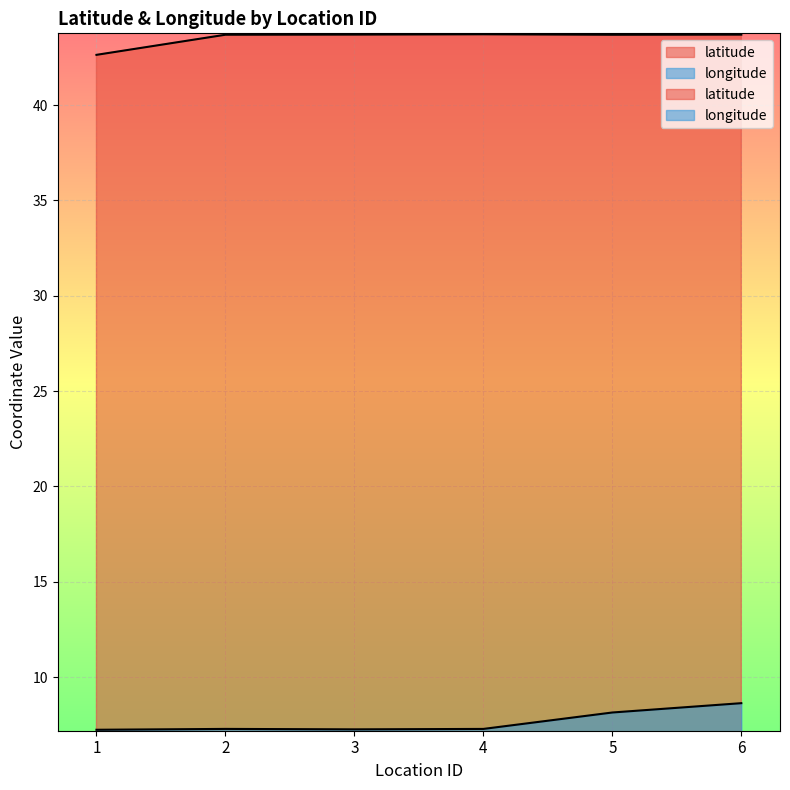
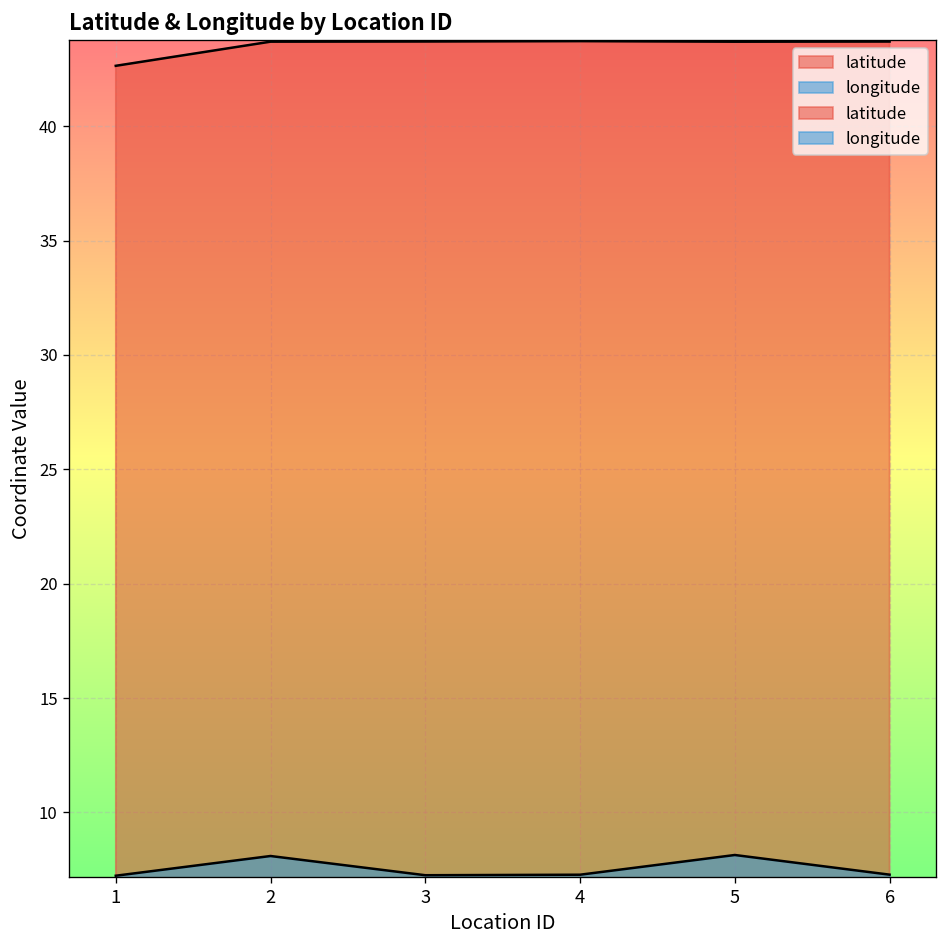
  {
    "latitude": {
      "1": 42.6,
      "2": 43.7,
      "3": 43.7,
      "4": 43.7,
      "5": 43.7,
      "6": 43.7
    },
    "longitude": {
      "1": 7.2,
-     "2": 7.3,
+     "2": 8.1,
      "3": 7.3,
      "4": 7.3,
      "5": 8.1,
-     "6": 8.6
+     "6": 7.3
    }
  }
